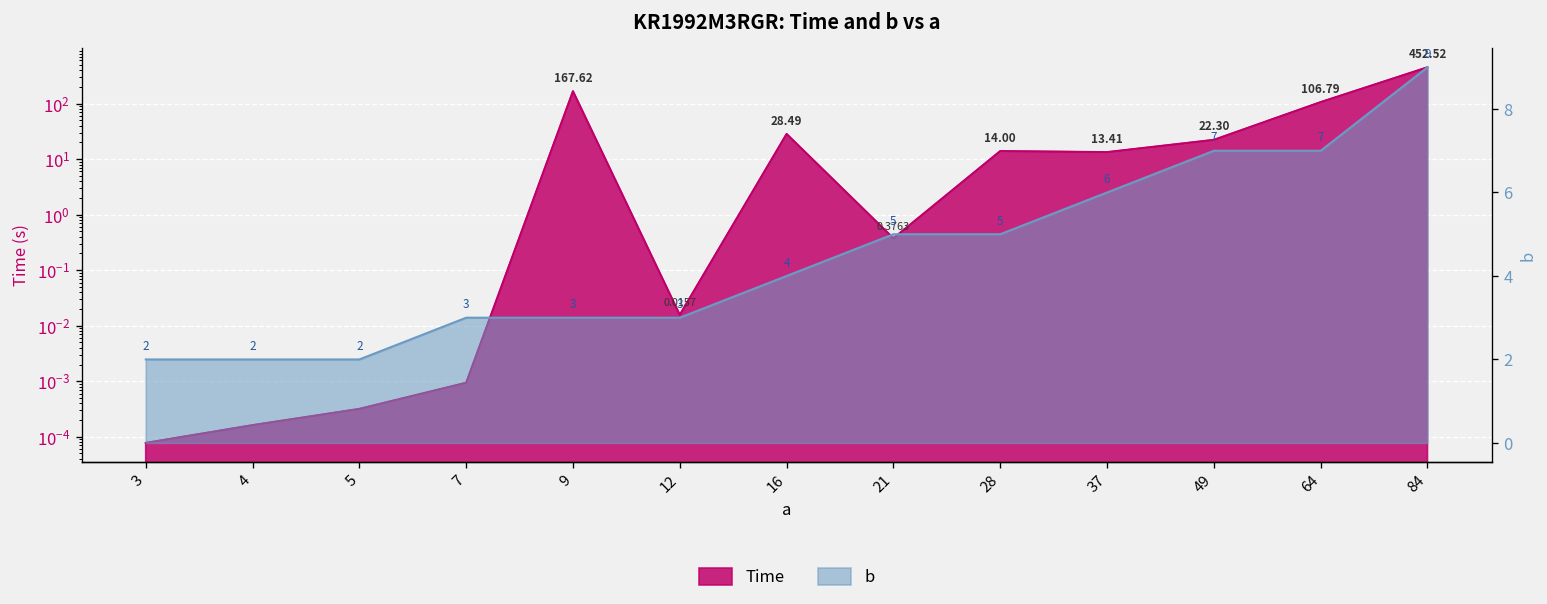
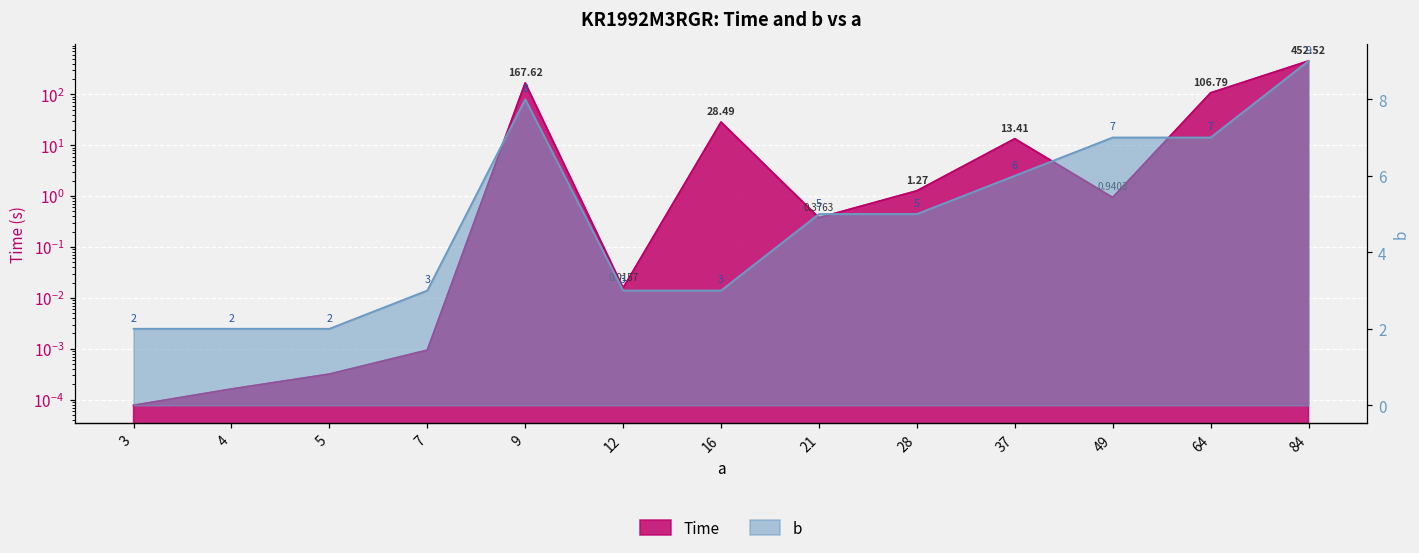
  {
    "Time": {
      "9": 167.62,
      "16": 28.49,
      "21": 0.3763,
-     "28": 14.00,
+     "28": 1.27,
      "37": 13.41,
-     "49": 22.30,
+     "49": 0.9403,
      "64": 106.79
    },
    "b": {
      "3": 2,
      "4": 2,
      "5": 2,
      "7": 3,
-     "9": 3,
-     "16": 4,
+     "9": 8,
+     "16": 3,
      "28": 5,
      "37": 6,
      "64": 7
    }
  }
